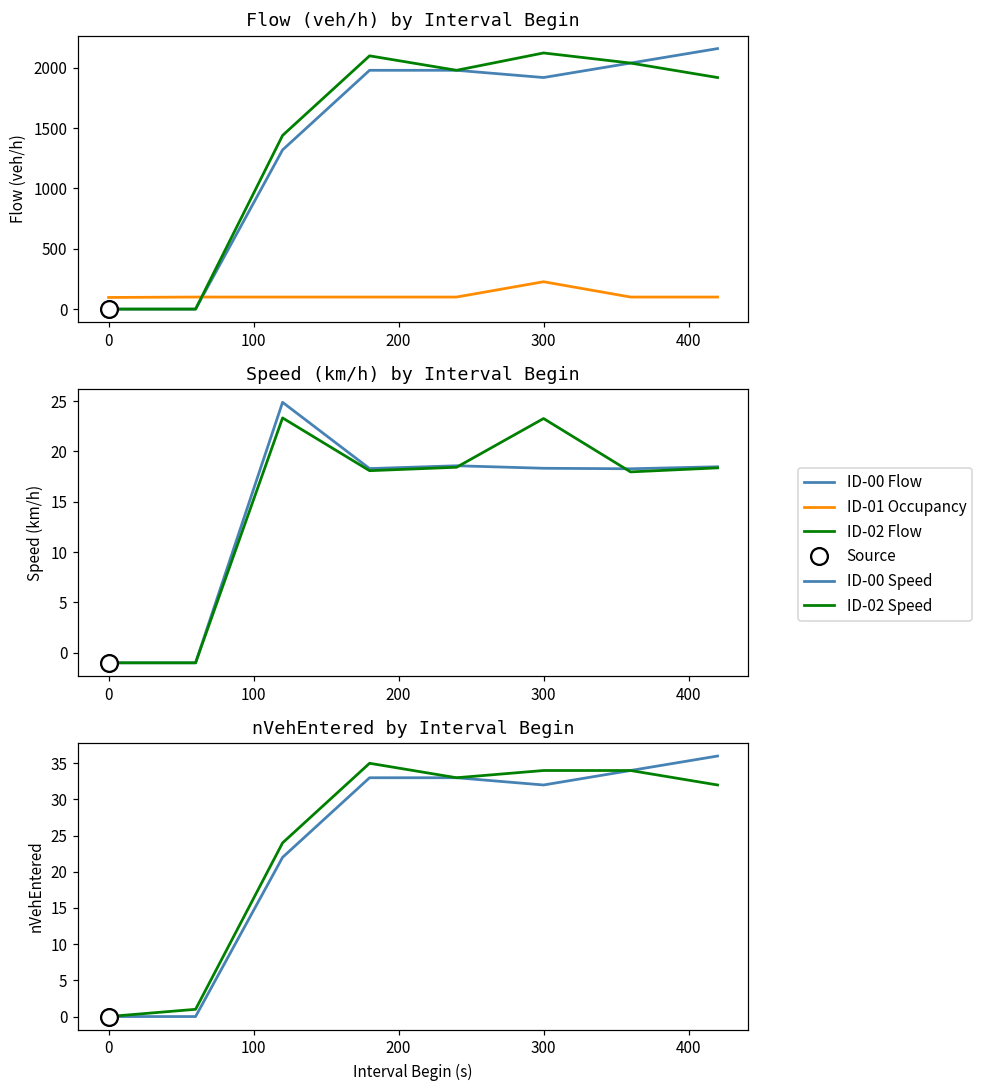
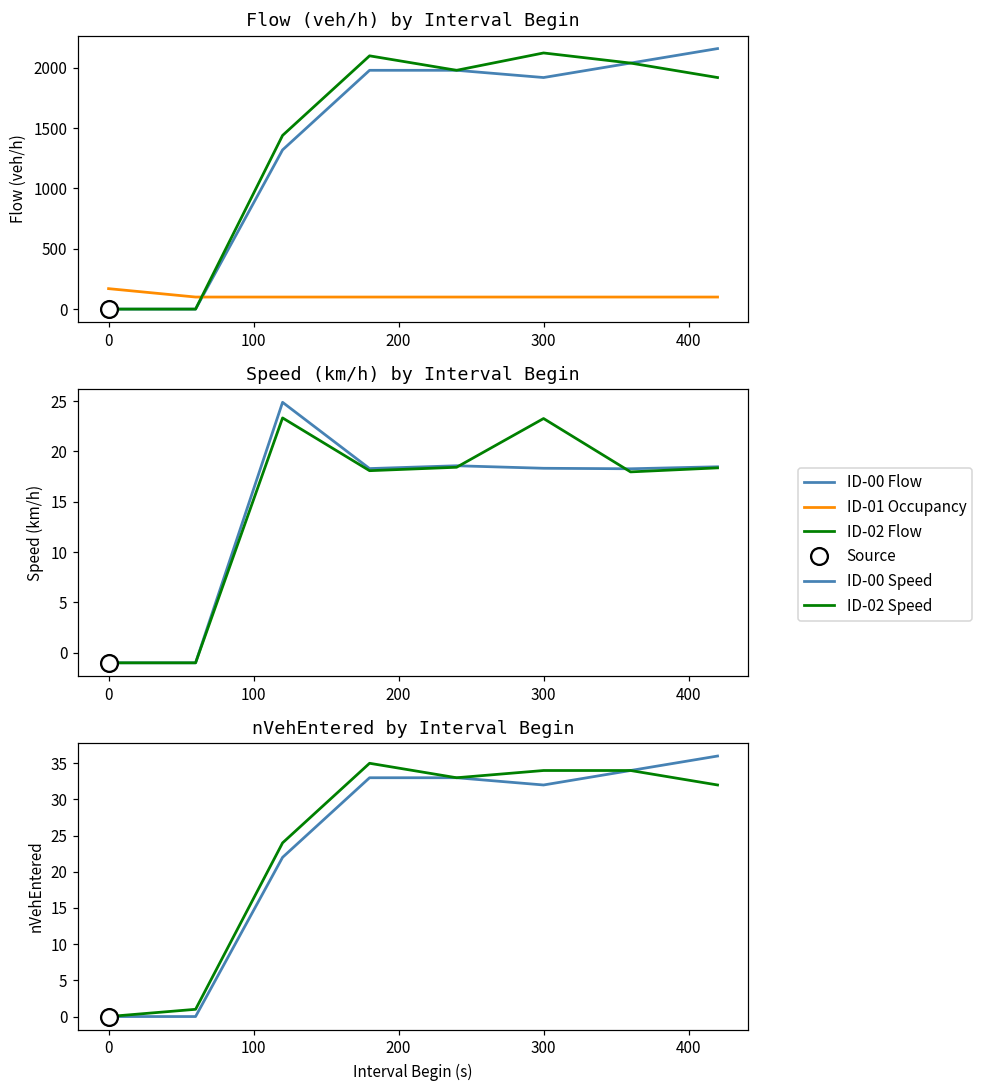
  {
    "Flow (veh/h) by Interval Begin": {
      "ID-01 Occupancy": {
-       "0": 100,
-       "300": 230
+       "0": 170,
+       "300": 100
      },
      "ID-02 Flow": {
        "300": 2120
      }
    },
    "Speed (km/h) by Interval Begin": {
      "ID-02 Speed": {
        "300": 23
      }
    }
  }
